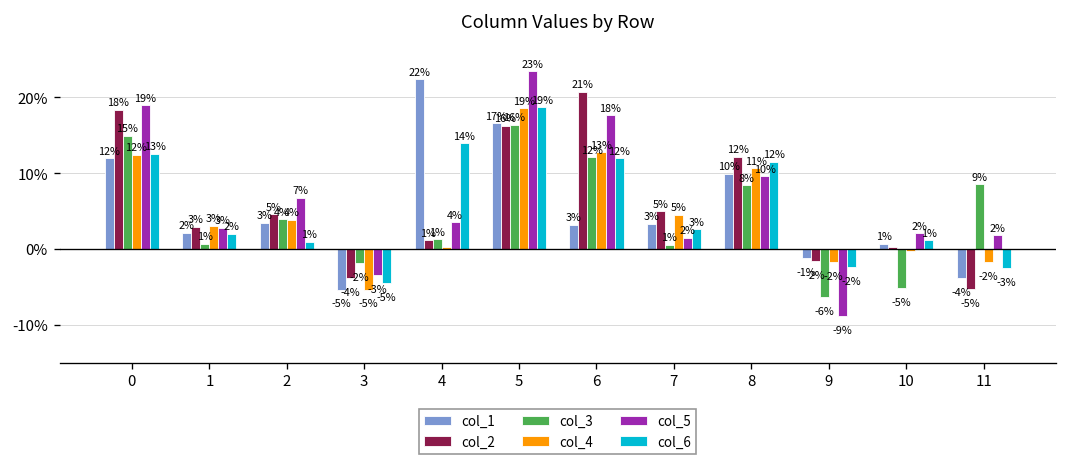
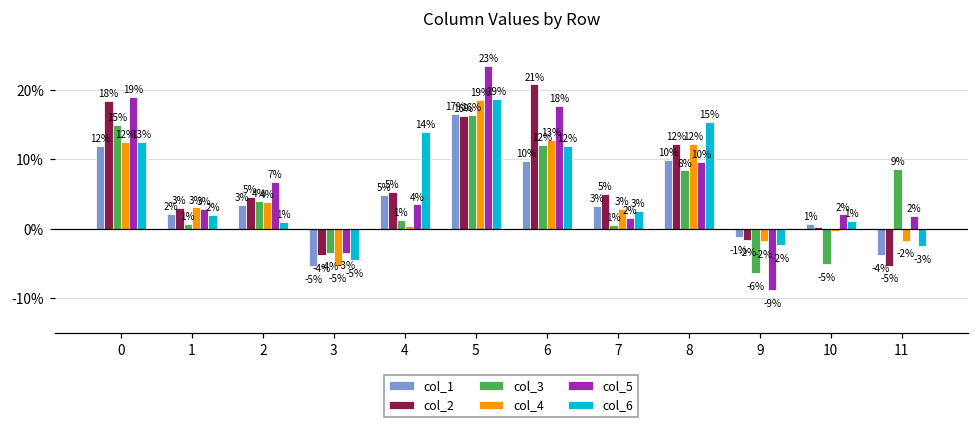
  {
    "col_1": {
      "0": "12%",
      "2": "3%",
      "3": "-5%",
-     "4": "22%",
-     "6": "3%",
+     "4": "5%",
+     "6": "10%",
      "7": "3%",
      "8": "10%",
      "10": "1%",
      "11": "-4%"
    },
    "col_2": {
      "0": "18%",
      "3": "-4%",
-     "4": "1%",
+     "4": "5%",
      "6": "21%",
      "7": "5%",
      "8": "12%",
      "11": "-5%"
    },
    "col_3": {
      "0": "15%",
      "1": "1%",
-     "3": "-2%",
+     "3": "-4%",
      "7": "1%",
      "8": "8%",
      "9": "-6%",
      "10": "-5%",
      "11": "9%"
    },
    "col_4": {
      "3": "-5%",
-     "7": "5%",
-     "8": "11%",
+     "7": "3%",
+     "8": "12%",
      "9": "-2%",
      "11": "-2%"
    },
    "col_5": {
      "0": "19%",
      "2": "7%",
      "3": "-3%",
      "4": "4%",
      "5": "23%",
      "6": "18%",
      "7": "2%",
      "9": "-9%",
      "11": "2%"
    },
    "col_6": {
      "2": "1%",
      "3": "-5%",
      "4": "14%",
      "6": "12%",
      "7": "3%",
-     "8": "12%",
+     "8": "15%",
      "9": "-2%",
      "11": "-3%"
    }
  }
